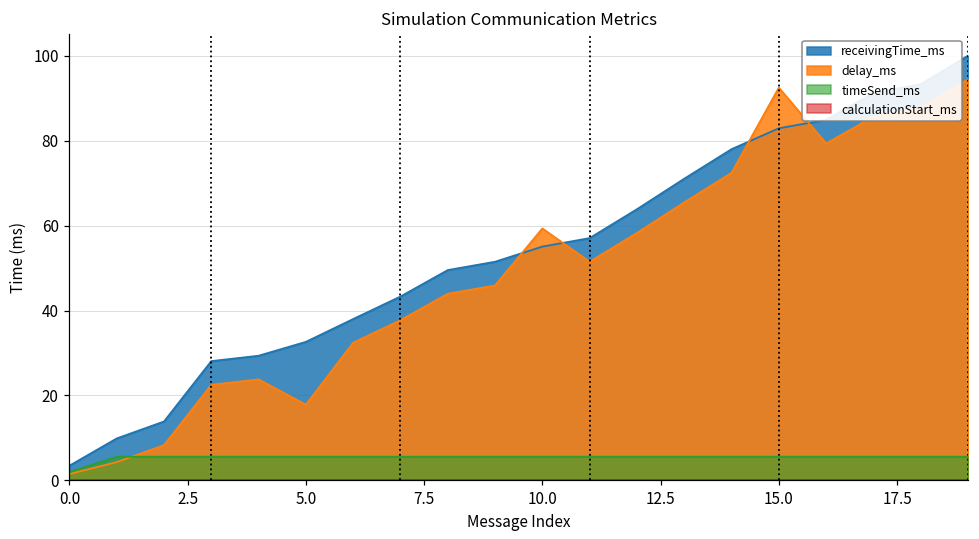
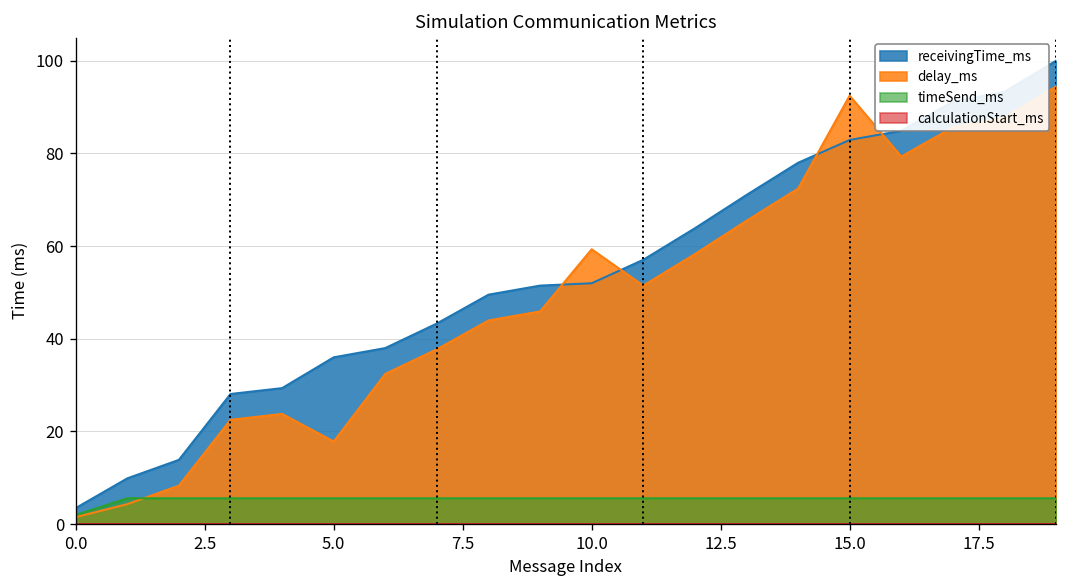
  {
    "receivingTime_ms": {
      "0.0": 3,
-     "5.0": 33,
-     "10.0": 55,
+     "5.0": 36,
+     "10.0": 52,
      "15.0": 83
    },
    "delay_ms": {
      "5.0": 18,
      "10.0": 59,
      "15.0": 92
    },
    "timeSend_ms": {
      "5.0": 6,
      "10.0": 6,
      "15.0": 6
    },
    "calculationStart_ms": {
      "0.0": 0,
      "5.0": 0,
      "10.0": 0,
      "15.0": 0
    }
  }
